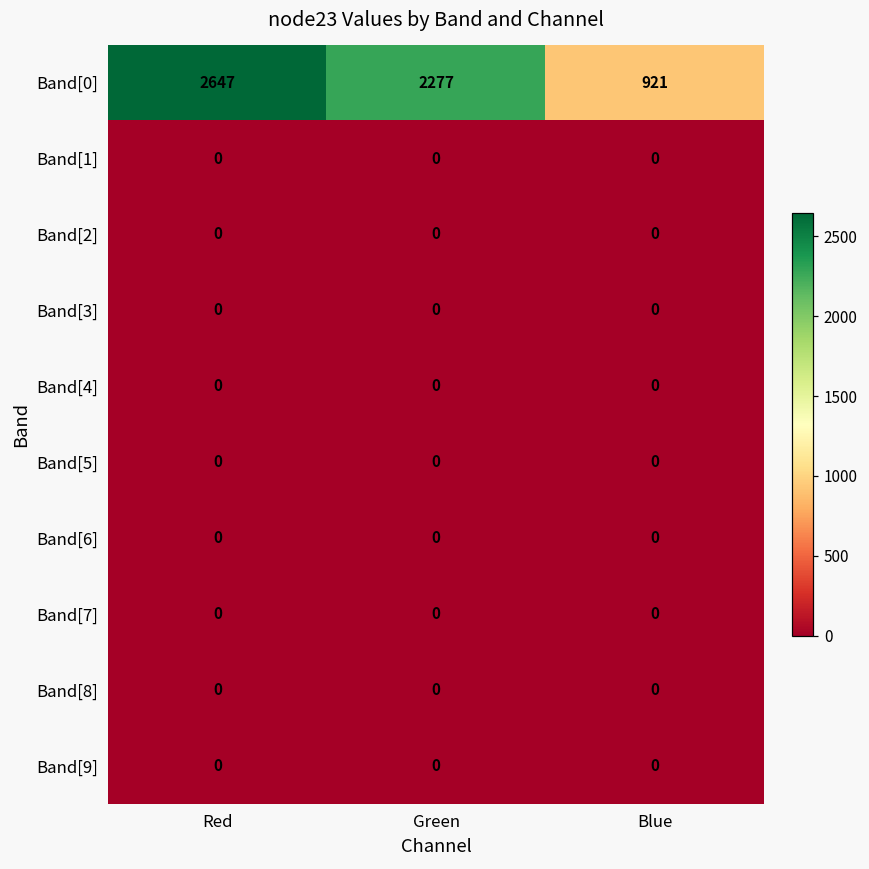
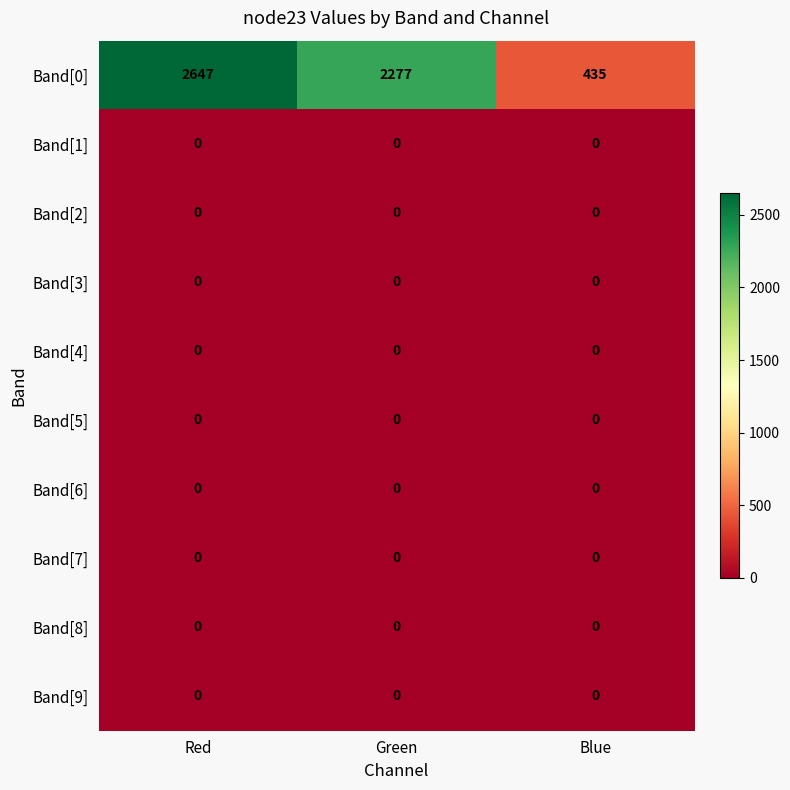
  {
    "Band[0]": {
      "Red": 2647,
      "Green": 2277,
-     "Blue": 921
+     "Blue": 435
    },
    "Band[1]": {
      "Red": 0,
      "Green": 0,
      "Blue": 0
    },
    "Band[2]": {
      "Red": 0,
      "Green": 0,
      "Blue": 0
    },
    "Band[3]": {
      "Red": 0,
      "Green": 0,
      "Blue": 0
    },
    "Band[4]": {
      "Red": 0,
      "Green": 0,
      "Blue": 0
    },
    "Band[5]": {
      "Red": 0,
      "Green": 0,
      "Blue": 0
    },
    "Band[6]": {
      "Red": 0,
      "Green": 0,
      "Blue": 0
    },
    "Band[7]": {
      "Red": 0,
      "Green": 0,
      "Blue": 0
    },
    "Band[8]": {
      "Red": 0,
      "Green": 0,
      "Blue": 0
    },
    "Band[9]": {
      "Red": 0,
      "Green": 0,
      "Blue": 0
    }
  }
